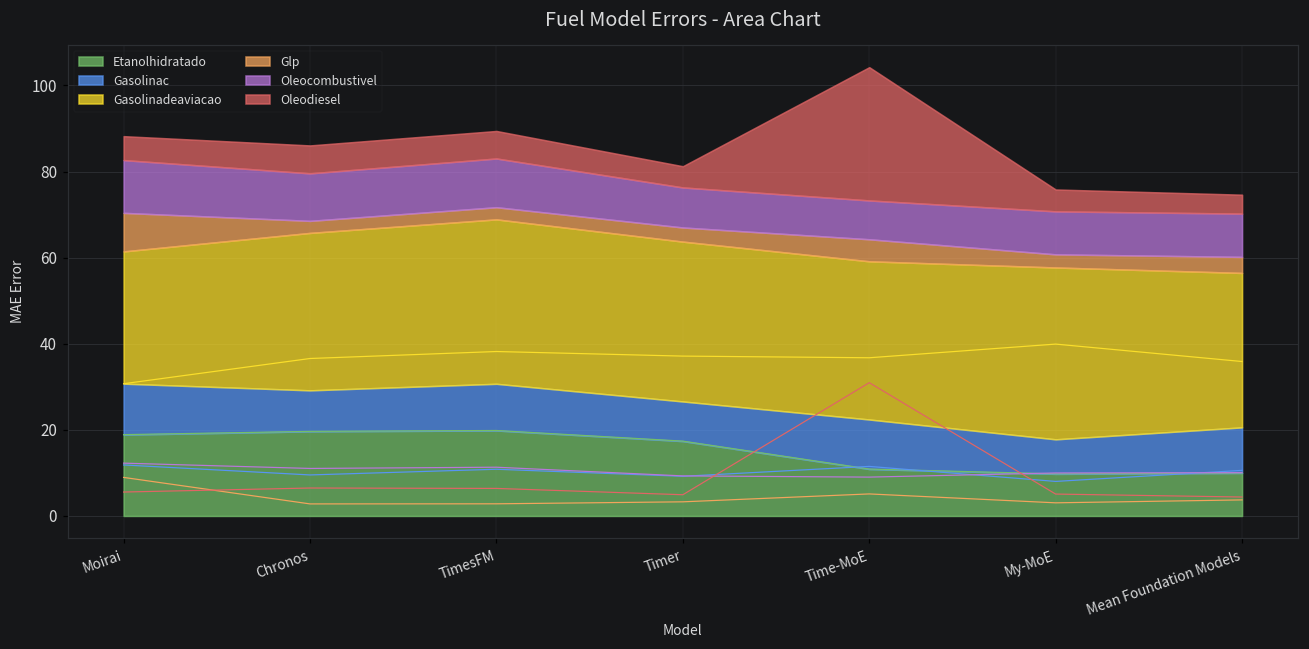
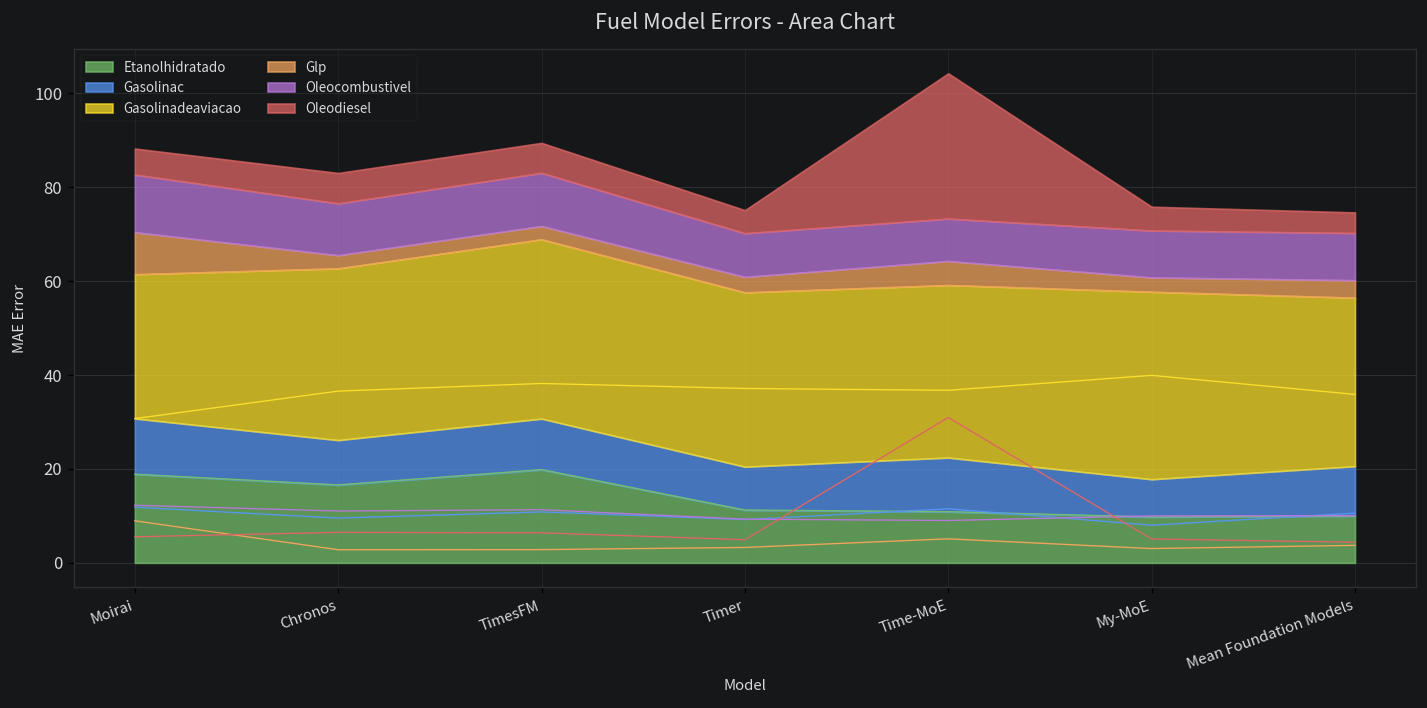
  {
    "Etanolhidratado": {
      "Moirai": 19,
-     "Chronos": 20,
+     "Chronos": 17,
      "TimesFM": 20,
-     "Timer": 17
+     "Timer": 11
    }
  }
